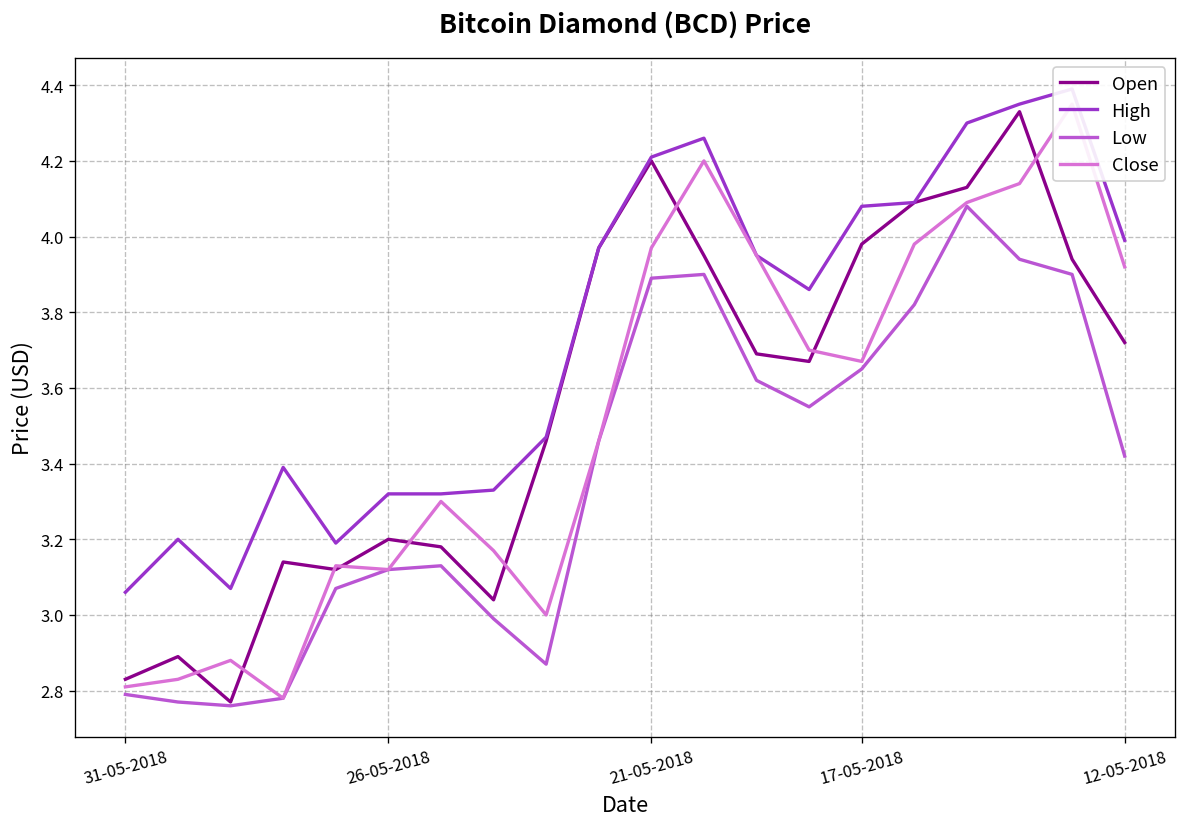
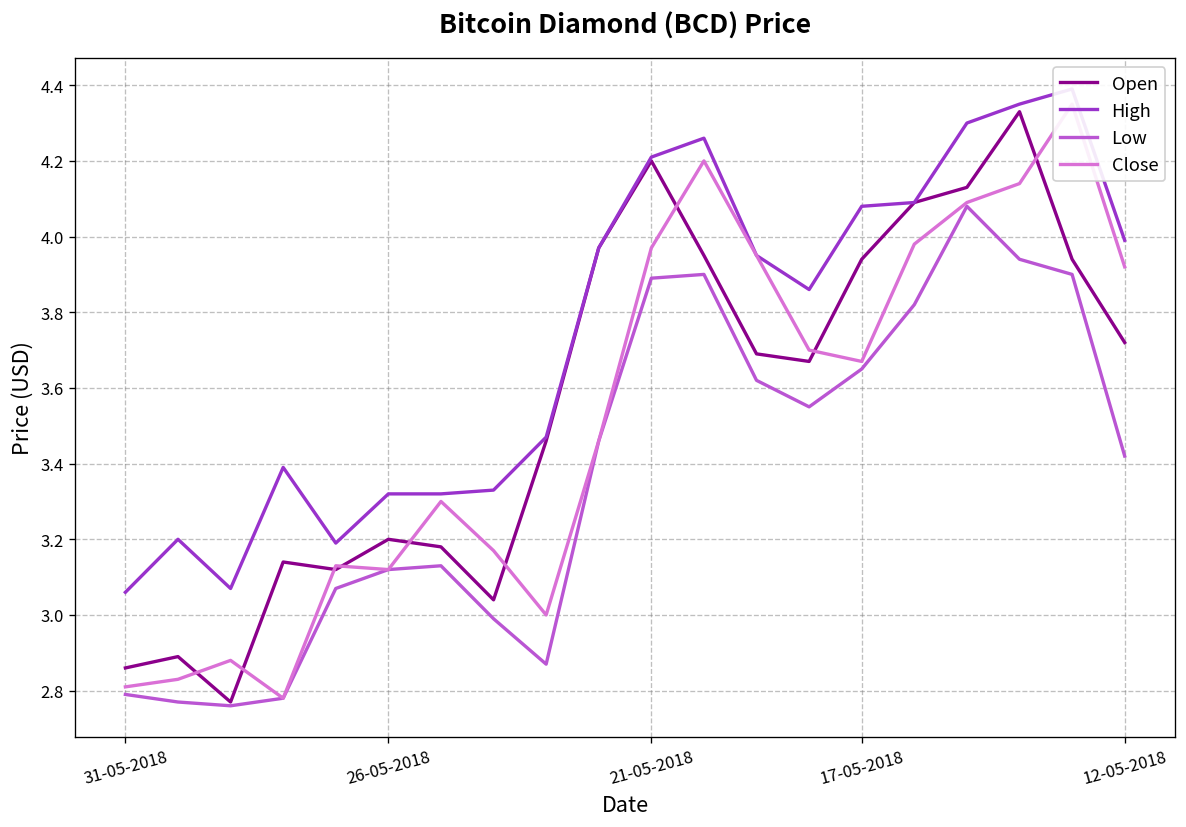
  {
    "Open": {
-     "31-05-2018": 2.83,
+     "31-05-2018": 2.86,
      "26-05-2018": 3.20,
      "21-05-2018": 4.20,
-     "17-05-2018": 3.98,
+     "17-05-2018": 3.94,
      "12-05-2018": 3.72
    }
  }
